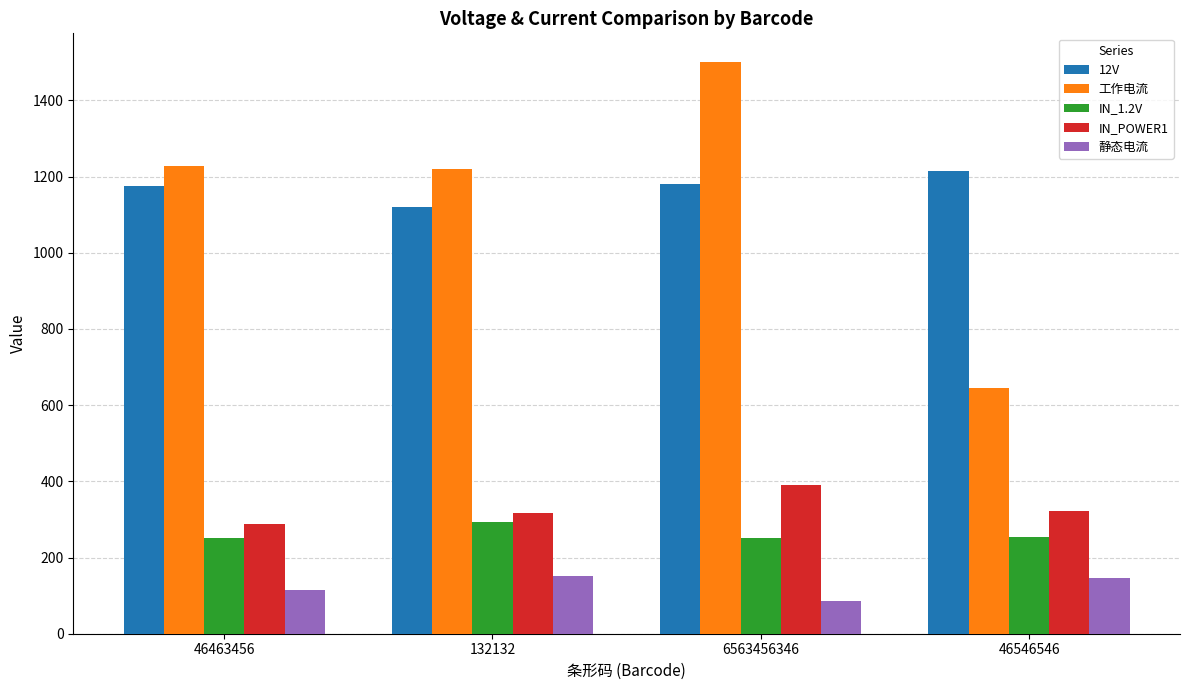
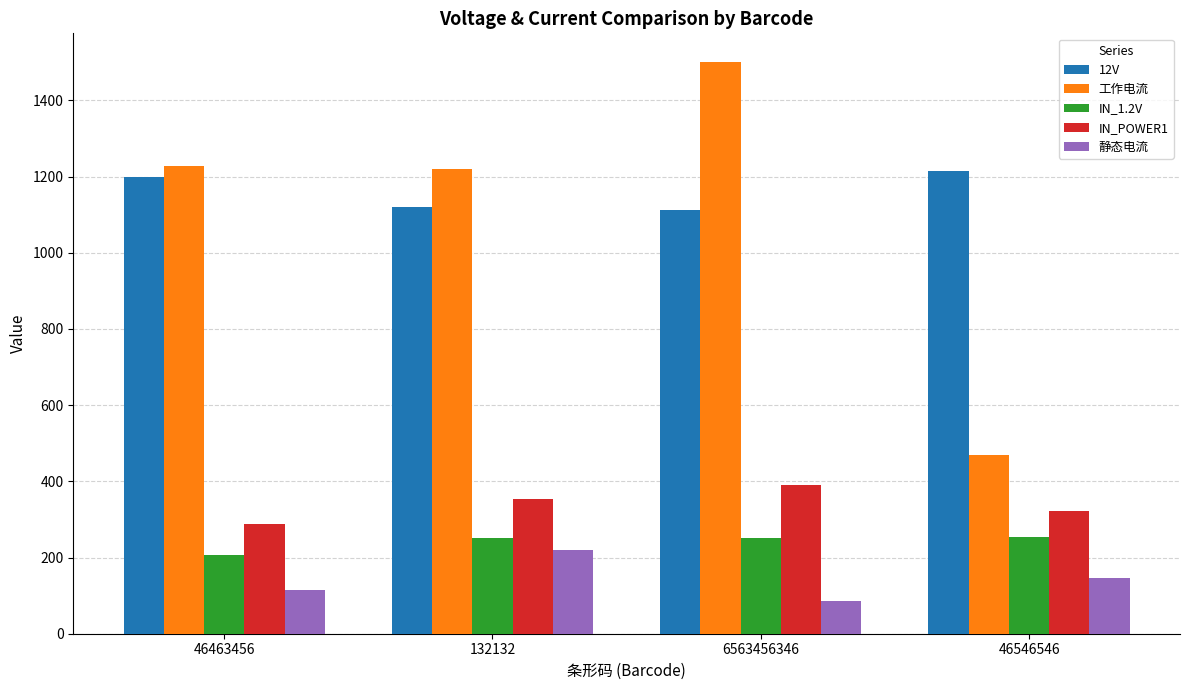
  {
    "12V": {
-     "46463456": 1180,
+     "46463456": 1200,
      "132132": 1120,
-     "6563456346": 1180,
+     "6563456346": 1110,
      "46546546": 1220
    },
    "工作电流": {
      "46463456": 1230,
      "132132": 1220,
      "6563456346": 1500,
-     "46546546": 640
+     "46546546": 470
    },
    "IN_1.2V": {
-     "46463456": 250,
-     "132132": 290,
+     "46463456": 210,
+     "132132": 250,
      "6563456346": 250,
      "46546546": 260
    },
    "IN_POWER1": {
      "46463456": 290,
-     "132132": 320,
+     "132132": 350,
      "6563456346": 390,
      "46546546": 320
    },
    "静态电流": {
      "46463456": 110,
-     "132132": 150,
+     "132132": 220,
      "6563456346": 90,
      "46546546": 150
    }
  }
